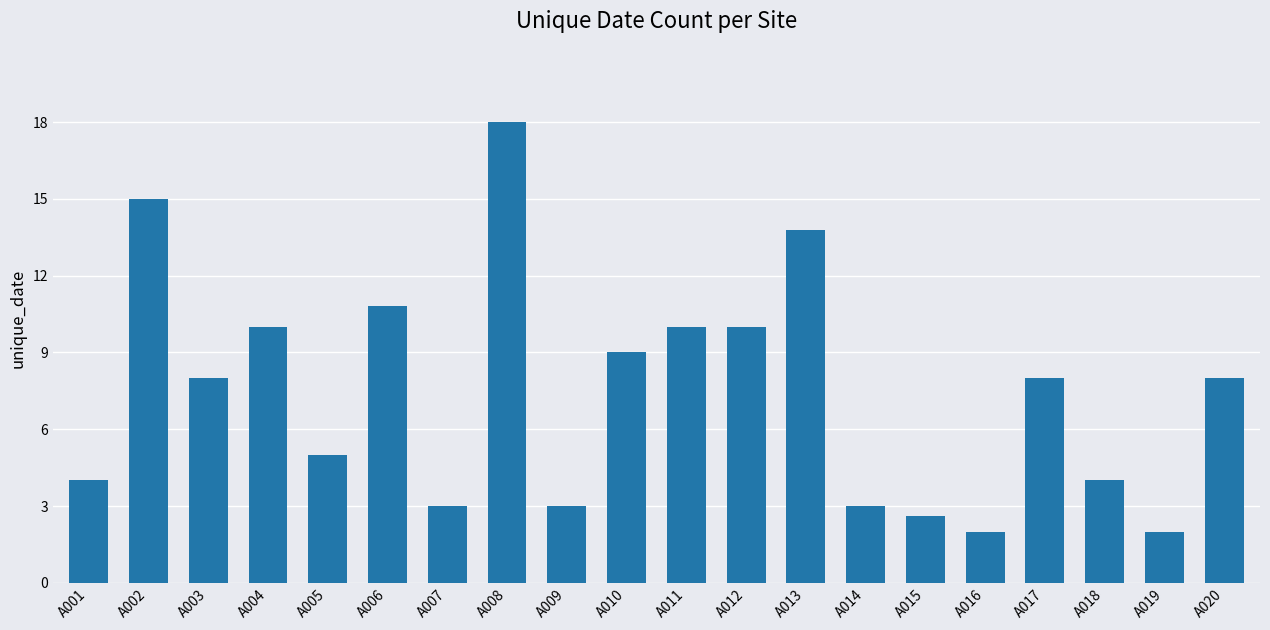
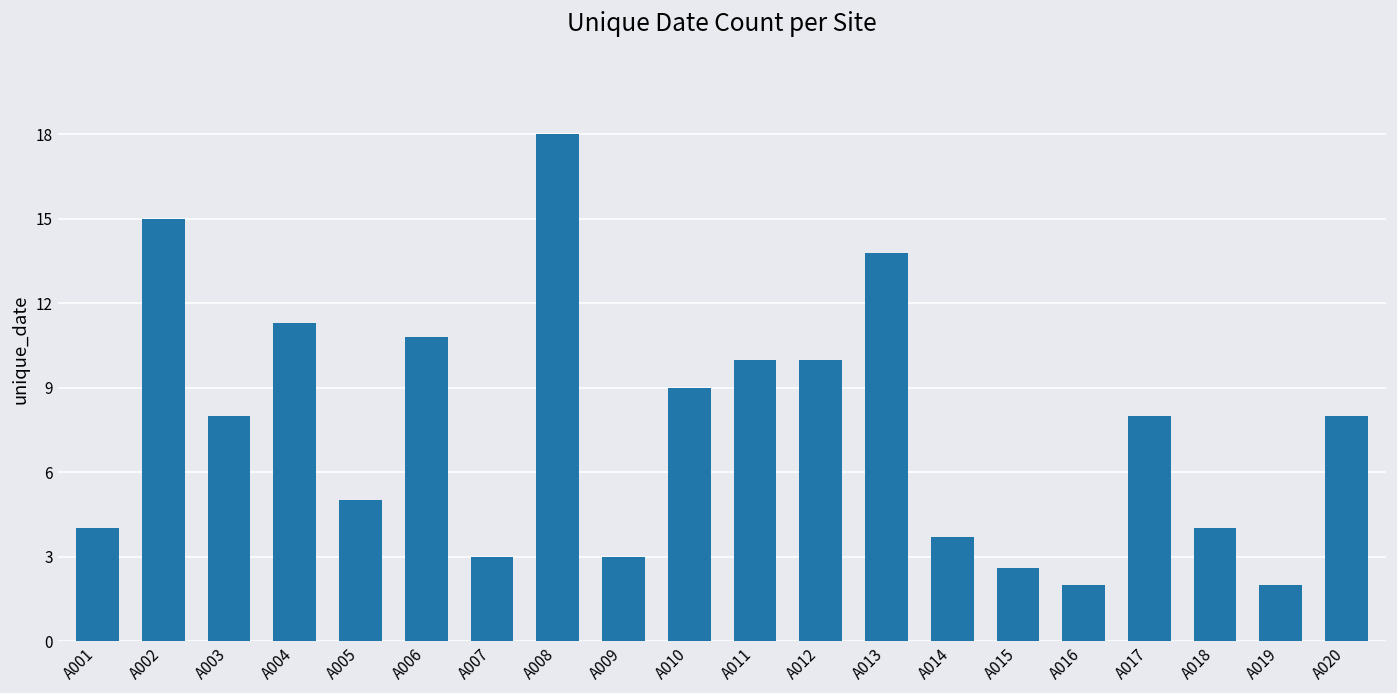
  {
    "A001": 4.0,
    "A002": 15.0,
    "A003": 8.0,
-   "A004": 10.0,
+   "A004": 11.3,
    "A005": 5.0,
    "A006": 10.8,
    "A007": 3.0,
    "A008": 18.0,
    "A009": 3.0,
    "A010": 9.0,
    "A011": 10.0,
    "A012": 10.0,
    "A013": 13.8,
-   "A014": 3.0,
+   "A014": 3.7,
    "A015": 2.6,
    "A016": 2.0,
    "A017": 8.0,
    "A018": 4.0,
    "A019": 2.0,
    "A020": 8.0
  }
